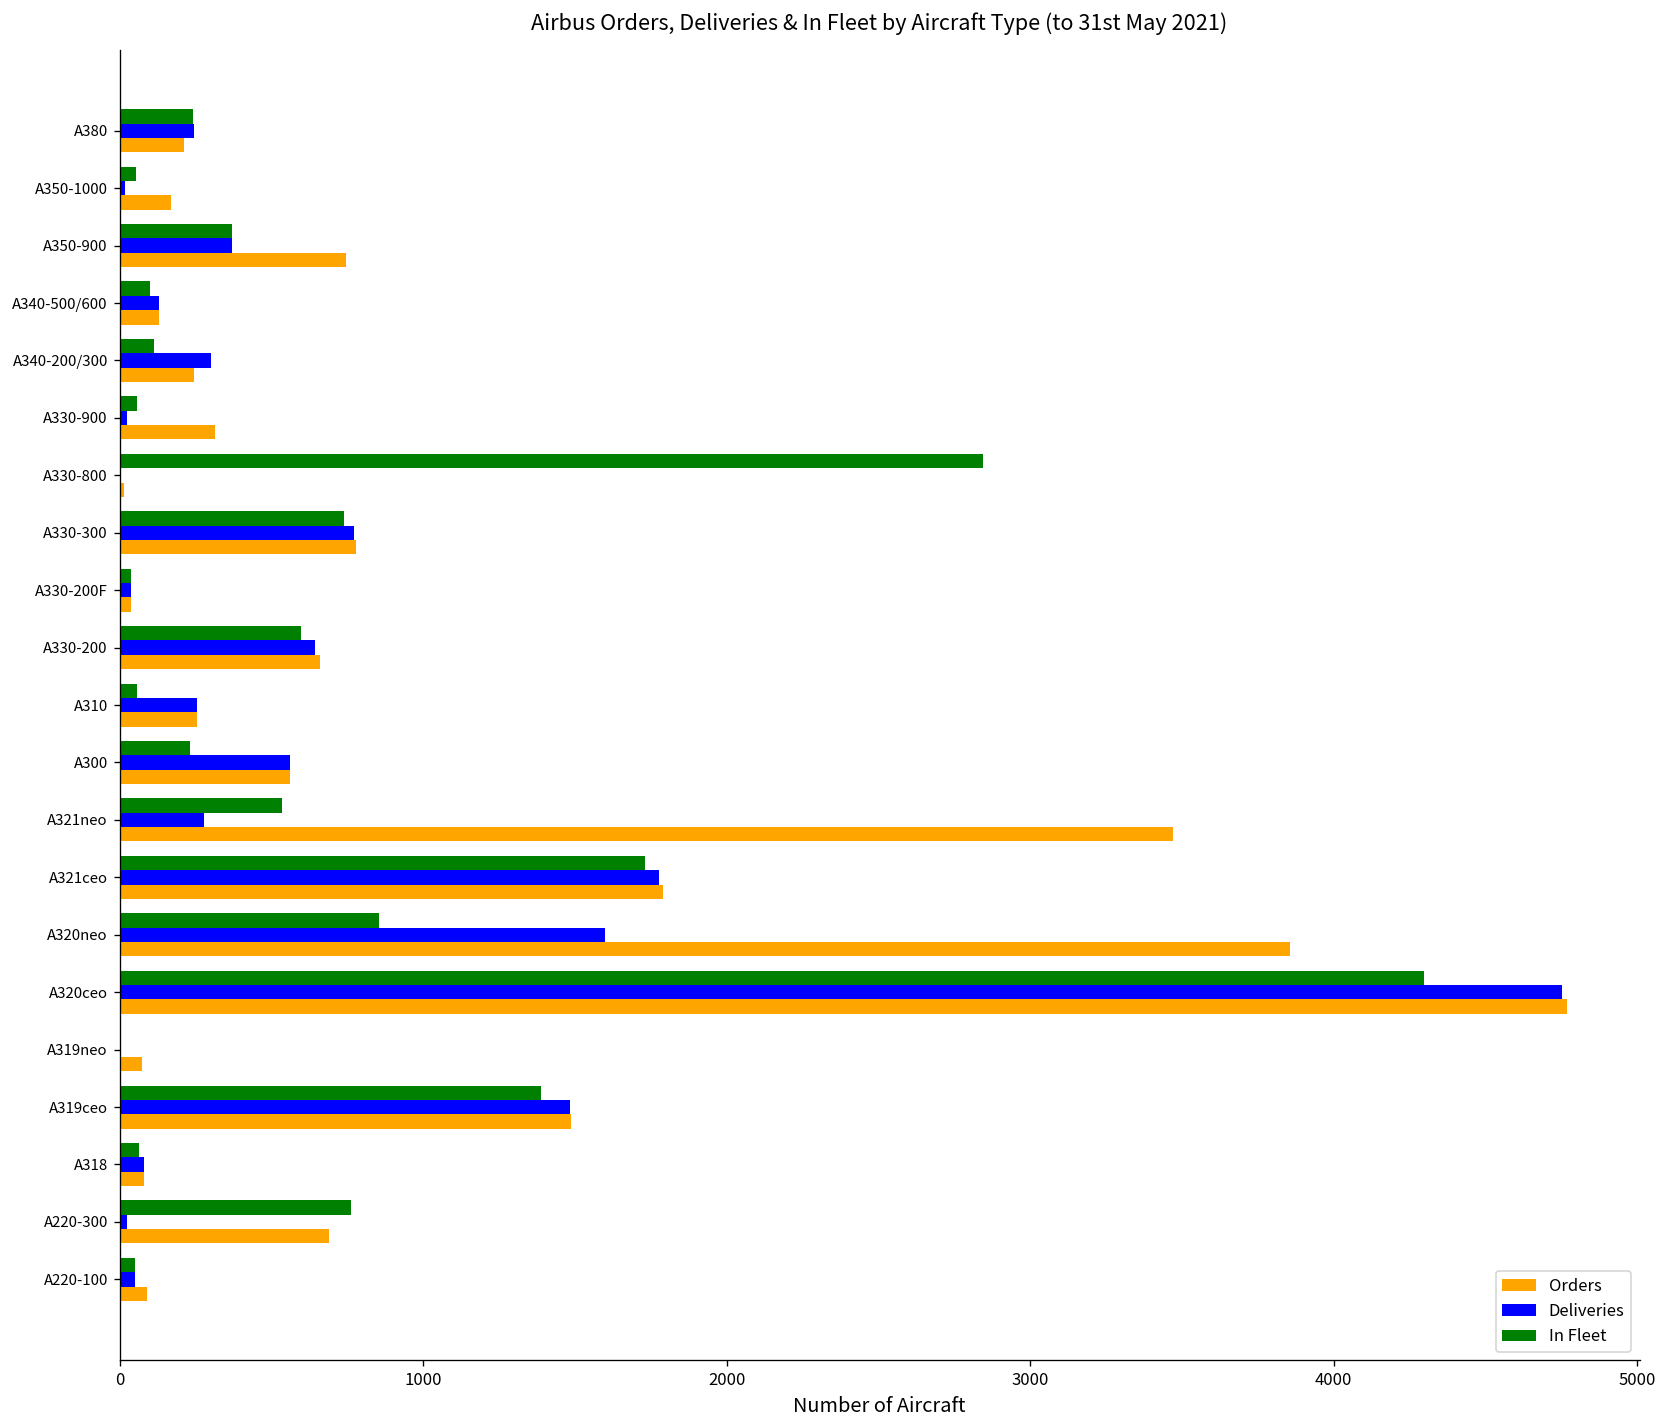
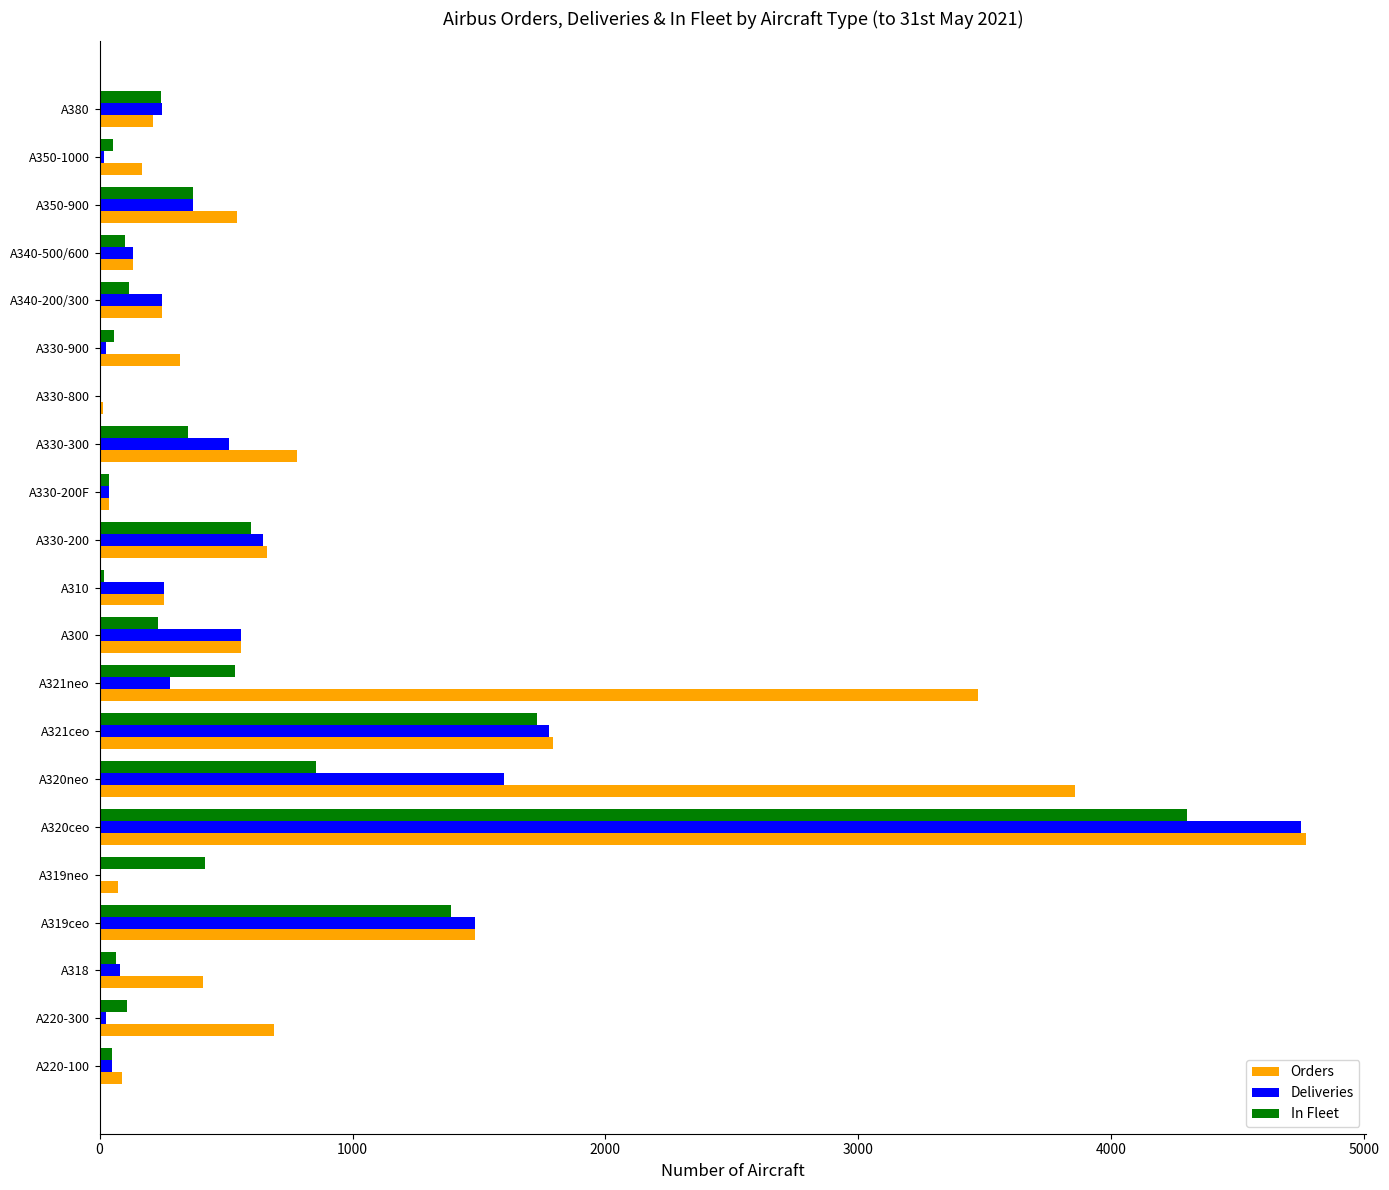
  {
    "Orders": {
      "A380": 210,
      "A350-1000": 170,
-     "A350-900": 750,
+     "A350-900": 540,
      "A340-500/600": 130,
      "A340-200/300": 250,
      "A330-900": 320,
      "A330-800": 20,
      "A330-300": 780,
      "A330-200F": 40,
      "A330-200": 660,
      "A310": 260,
      "A300": 560,
      "A321neo": 3470,
      "A321ceo": 1790,
      "A320neo": 3860,
      "A320ceo": 4770,
      "A319neo": 70,
      "A319ceo": 1490,
-     "A318": 80,
+     "A318": 410,
      "A220-300": 690,
      "A220-100": 90
    },
    "Deliveries": {
      "A380": 250,
      "A350-1000": 20,
      "A350-900": 370,
      "A340-500/600": 130,
-     "A340-200/300": 300,
+     "A340-200/300": 250,
      "A330-900": 30,
-     "A330-300": 770,
+     "A330-300": 510,
      "A330-200F": 40,
      "A330-200": 650,
      "A310": 260,
      "A300": 560,
      "A321neo": 280,
      "A321ceo": 1780,
      "A320neo": 1600,
      "A320ceo": 4750,
      "A319ceo": 1480,
      "A318": 80,
      "A220-300": 20,
      "A220-100": 50
    },
    "In Fleet": {
      "A380": 240,
      "A350-1000": 50,
      "A350-900": 370,
      "A340-500/600": 100,
      "A340-200/300": 120,
      "A330-900": 60,
-     "A330-800": 2850,
-     "A330-300": 740,
+     "A330-800": 0,
+     "A330-300": 350,
      "A330-200F": 40,
      "A330-200": 600,
-     "A310": 60,
+     "A310": 20,
      "A300": 230,
      "A321neo": 540,
      "A321ceo": 1730,
      "A320neo": 860,
      "A320ceo": 4300,
-     "A319neo": 0,
+     "A319neo": 420,
      "A319ceo": 1390,
      "A318": 60,
-     "A220-300": 760,
+     "A220-300": 110,
      "A220-100": 50
    }
  }
